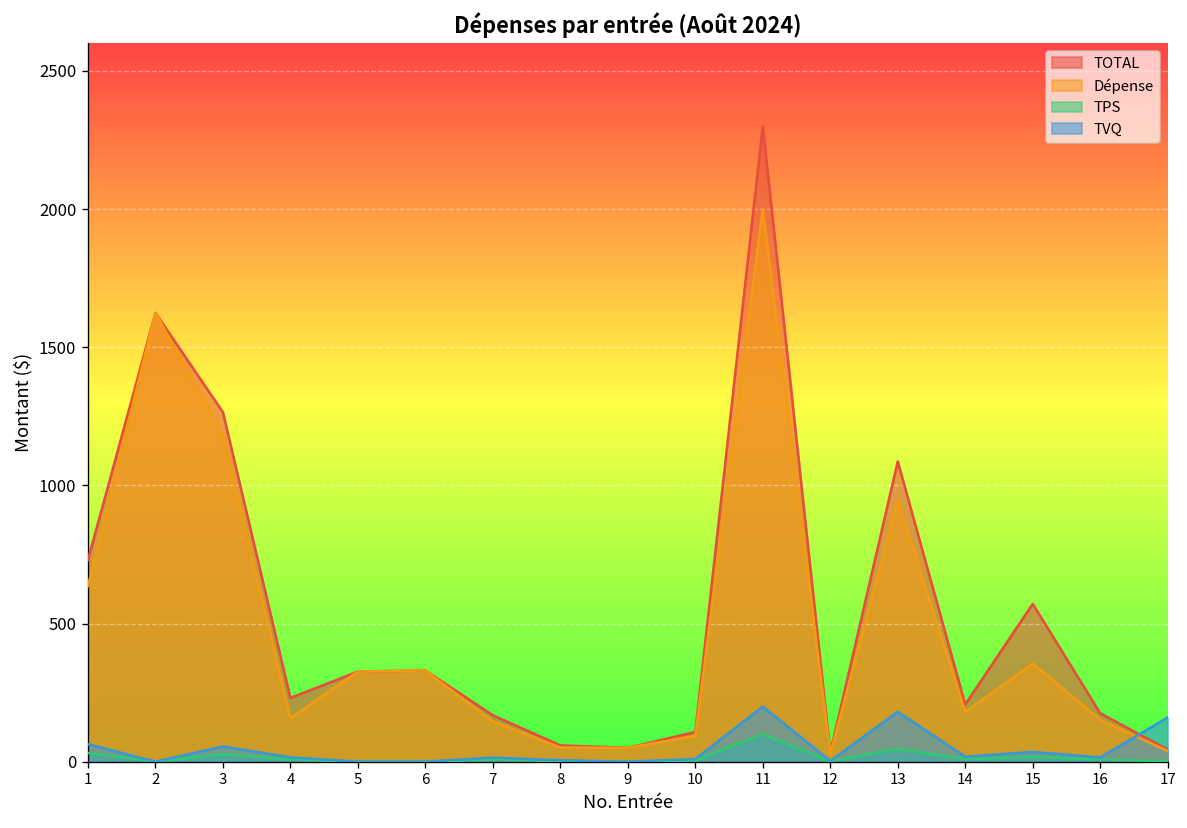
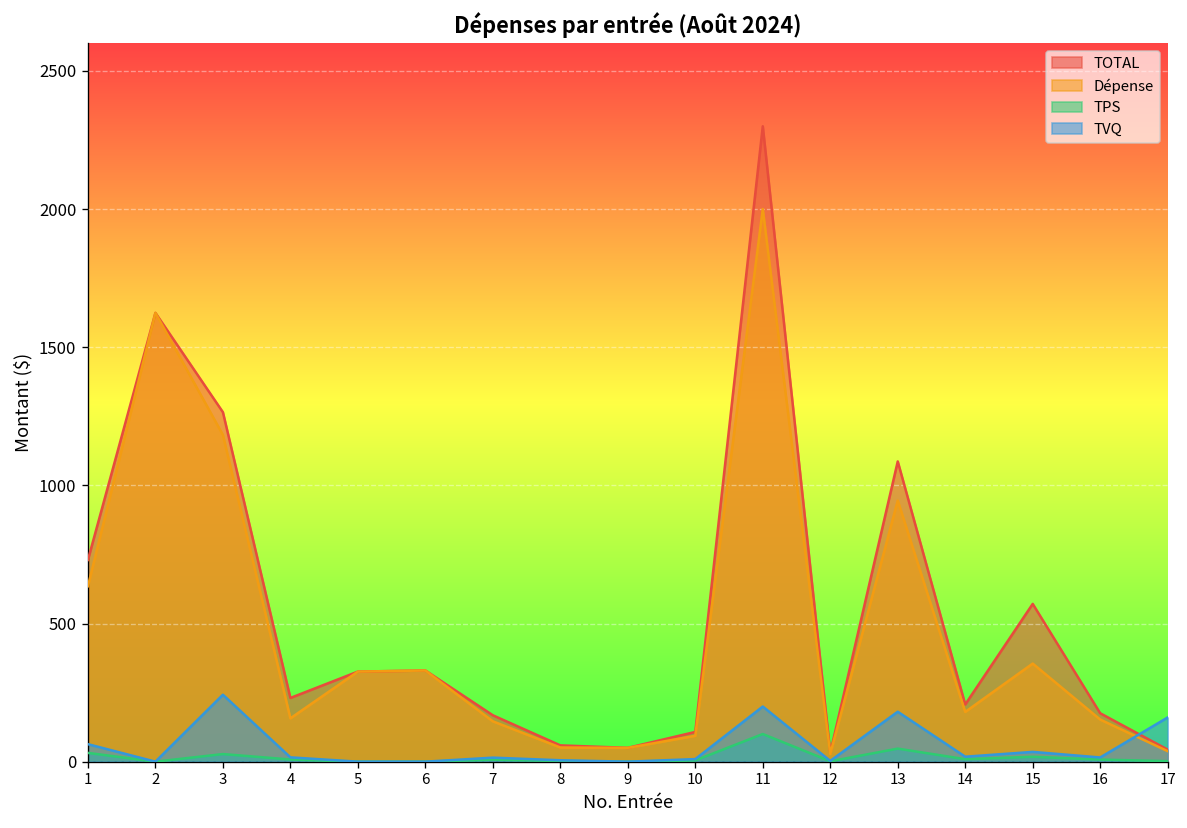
  {
    "TOTAL": {
      "1": 730,
      "3": 1260,
      "4": 230,
      "7": 170,
      "10": 110,
      "11": 2300,
      "13": 1090,
      "14": 210,
      "15": 570,
      "16": 180
    },
    "Dépense": {
      "1": 640,
      "3": 1180,
      "4": 160,
      "7": 150,
      "10": 90,
      "11": 2000,
      "13": 950,
      "14": 180,
      "15": 360,
      "16": 150
    },
    "TPS": {
      "1": 30,
      "3": 30,
      "11": 100,
      "13": 50,
      "15": 20,
      "17": 0
    },
    "TVQ": {
      "1": 60,
-     "3": 50,
+     "3": 240,
      "11": 200,
      "13": 180,
      "15": 40,
      "17": 160
    }
  }
